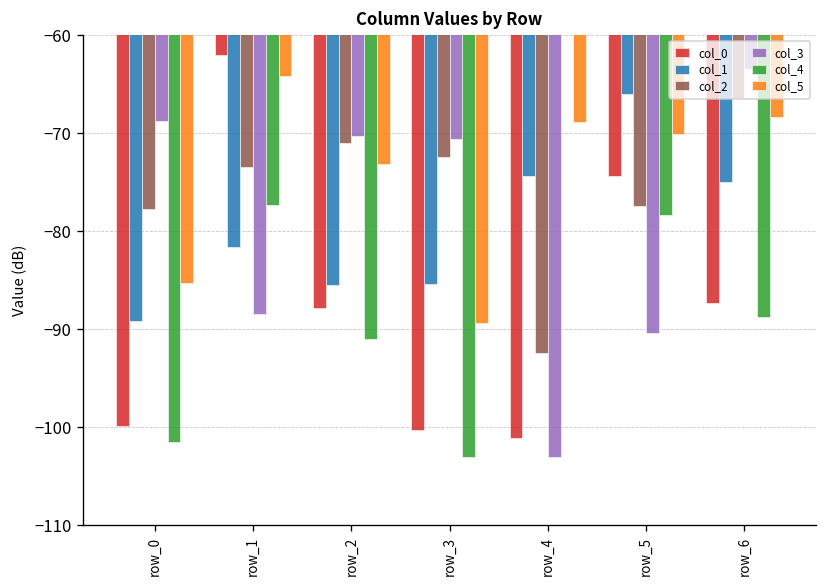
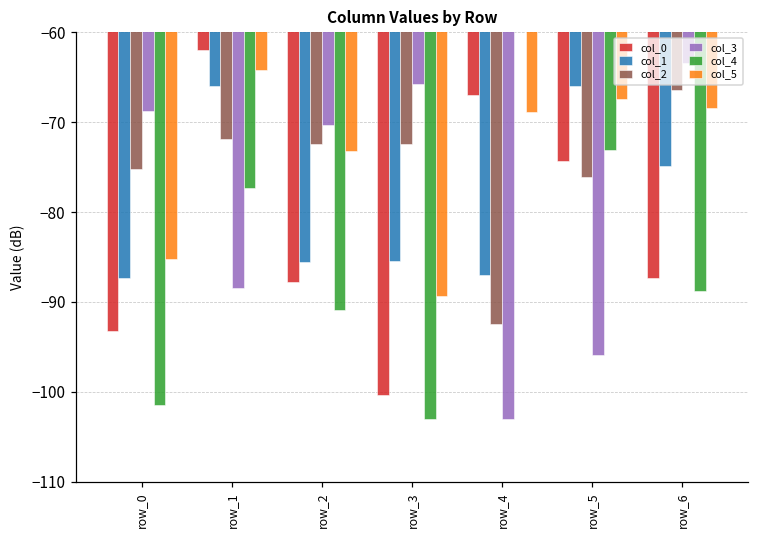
  {
    "col_0": {
-     "row_0": -100,
+     "row_0": -93,
      "row_1": -62,
      "row_2": -88,
      "row_3": -100,
-     "row_4": -101,
+     "row_4": -67,
      "row_5": -74,
      "row_6": -87
    },
    "col_1": {
-     "row_0": -89,
-     "row_1": -82,
+     "row_0": -87,
+     "row_1": -66,
      "row_2": -86,
      "row_3": -85,
-     "row_4": -74,
+     "row_4": -87,
      "row_5": -66,
      "row_6": -75
    },
    "col_2": {
-     "row_0": -78,
-     "row_1": -73,
-     "row_2": -71,
+     "row_0": -75,
+     "row_1": -72,
+     "row_2": -72,
      "row_3": -72,
      "row_4": -92,
-     "row_5": -77,
+     "row_5": -76,
      "row_6": -66
    },
    "col_3": {
      "row_0": -69,
      "row_1": -88,
      "row_2": -70,
-     "row_3": -71,
+     "row_3": -66,
      "row_4": -103,
-     "row_5": -90
+     "row_5": -96
    },
    "col_4": {
      "row_0": -102,
      "row_1": -77,
      "row_2": -91,
      "row_3": -103,
-     "row_5": -78,
+     "row_5": -73,
      "row_6": -89
    },
    "col_5": {
      "row_0": -85,
      "row_1": -64,
      "row_2": -73,
      "row_3": -89,
      "row_4": -69,
-     "row_5": -70,
+     "row_5": -67,
      "row_6": -68
    }
  }
